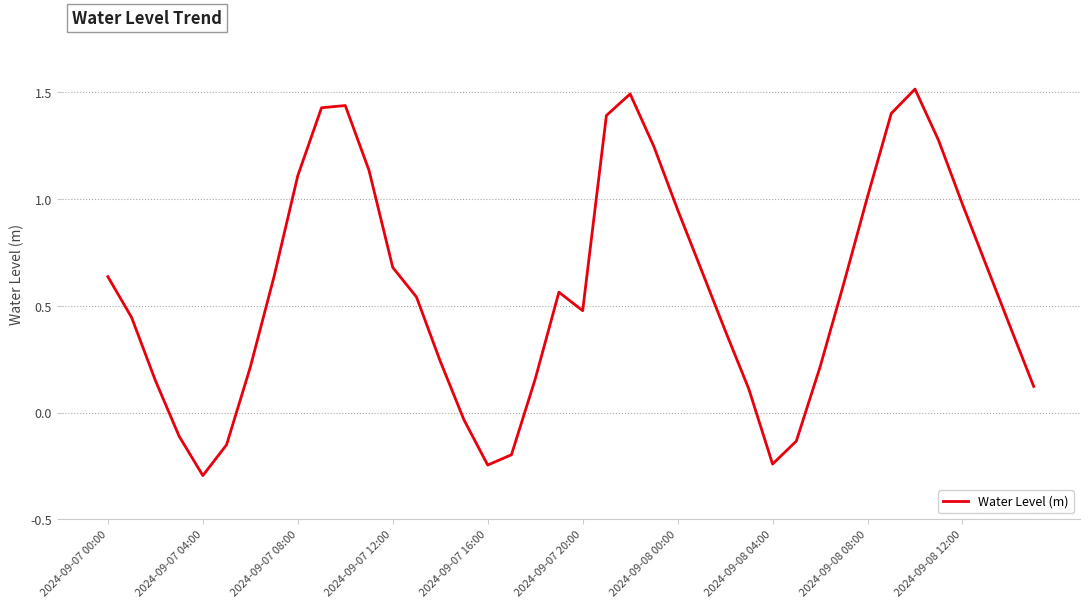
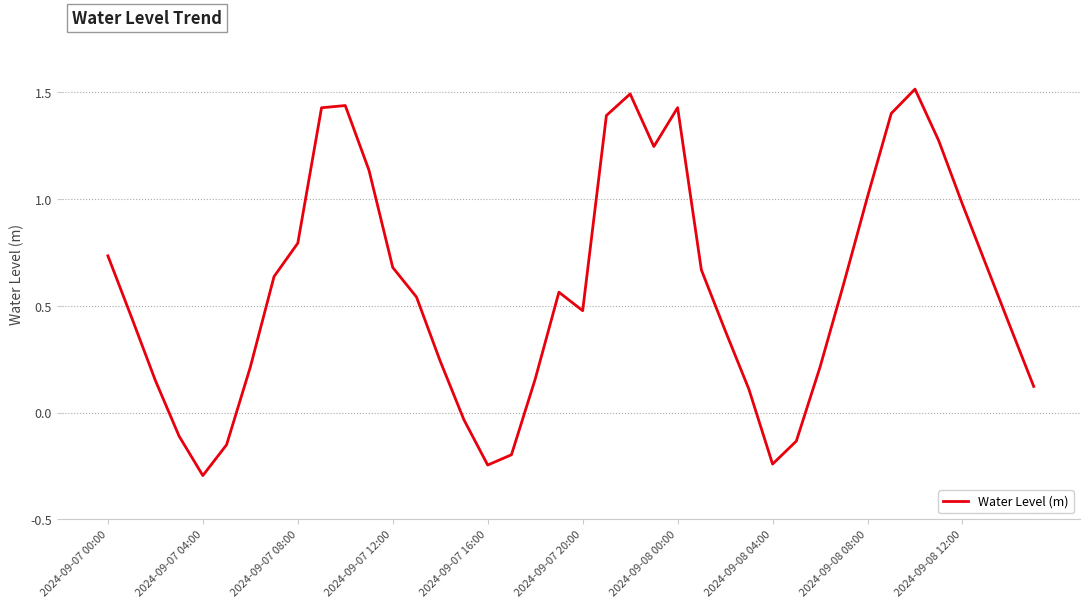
  {
-   "2024-09-07 00:00": 0.64,
+   "2024-09-07 00:00": 0.73,
    "2024-09-07 04:00": -0.30,
-   "2024-09-07 08:00": 1.11,
+   "2024-09-07 08:00": 0.79,
    "2024-09-07 12:00": 0.68,
    "2024-09-07 16:00": -0.25,
    "2024-09-07 20:00": 0.48,
-   "2024-09-08 00:00": 0.95,
+   "2024-09-08 00:00": 1.43,
    "2024-09-08 04:00": -0.24,
    "2024-09-08 08:00": 1.01,
    "2024-09-08 12:00": 0.97
  }
